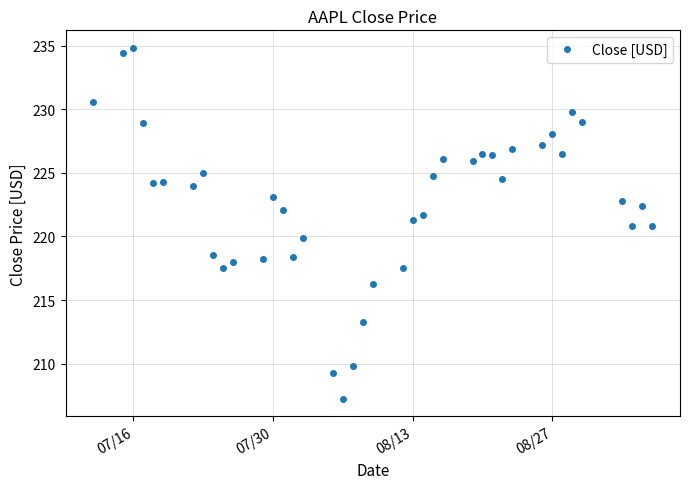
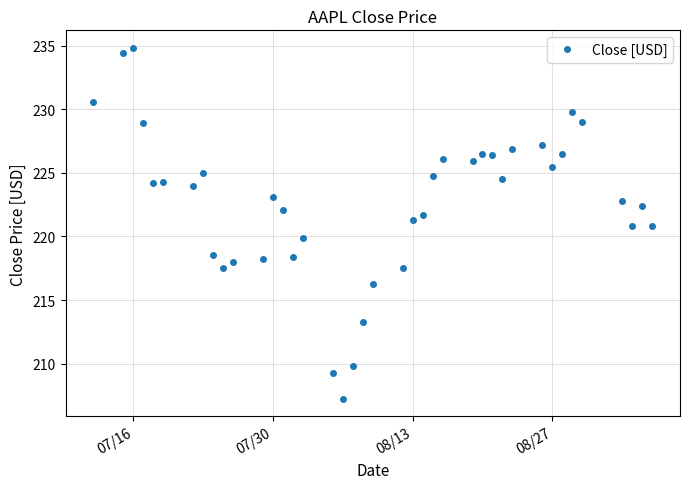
  {
    "07/16": 234.8,
    "07/30": 223.1,
    "08/13": 221.3,
-   "08/27": 228.0
+   "08/27": 225.5
  }
